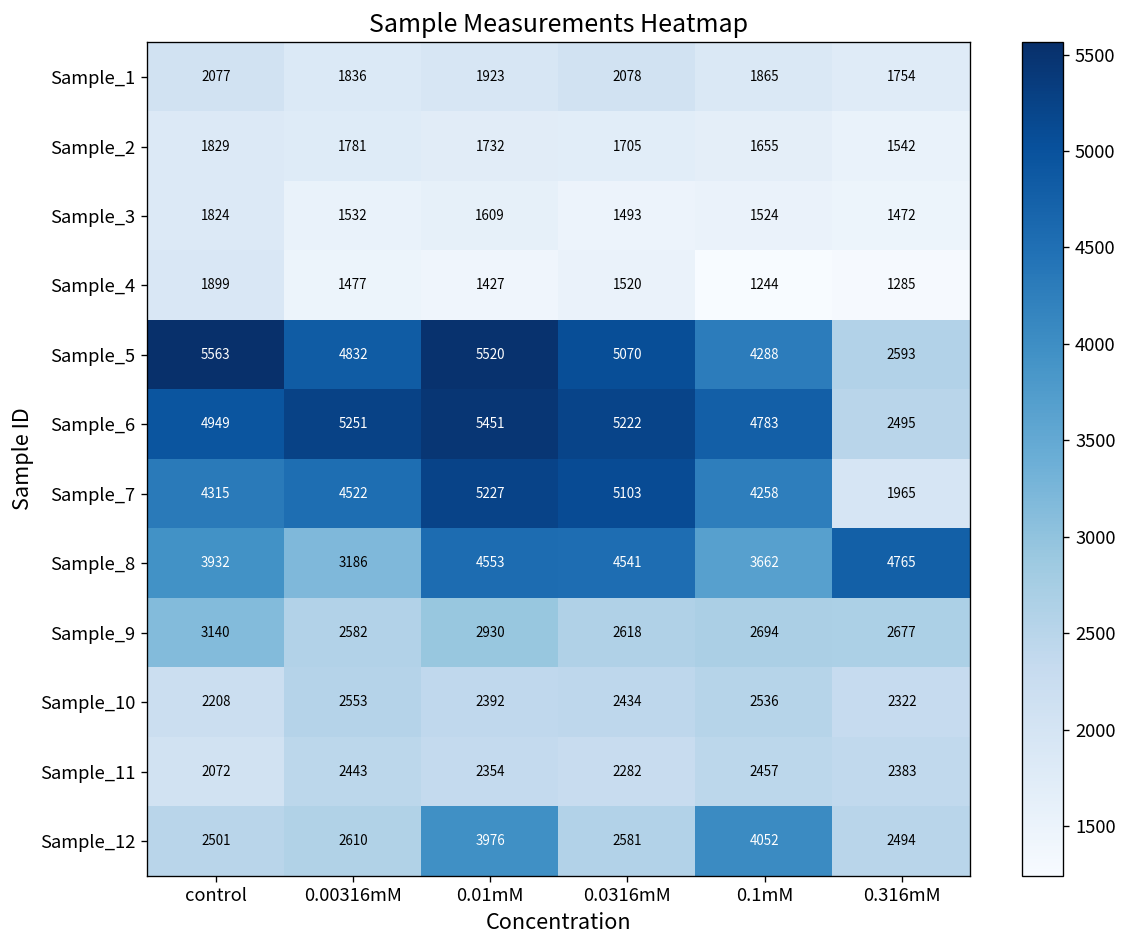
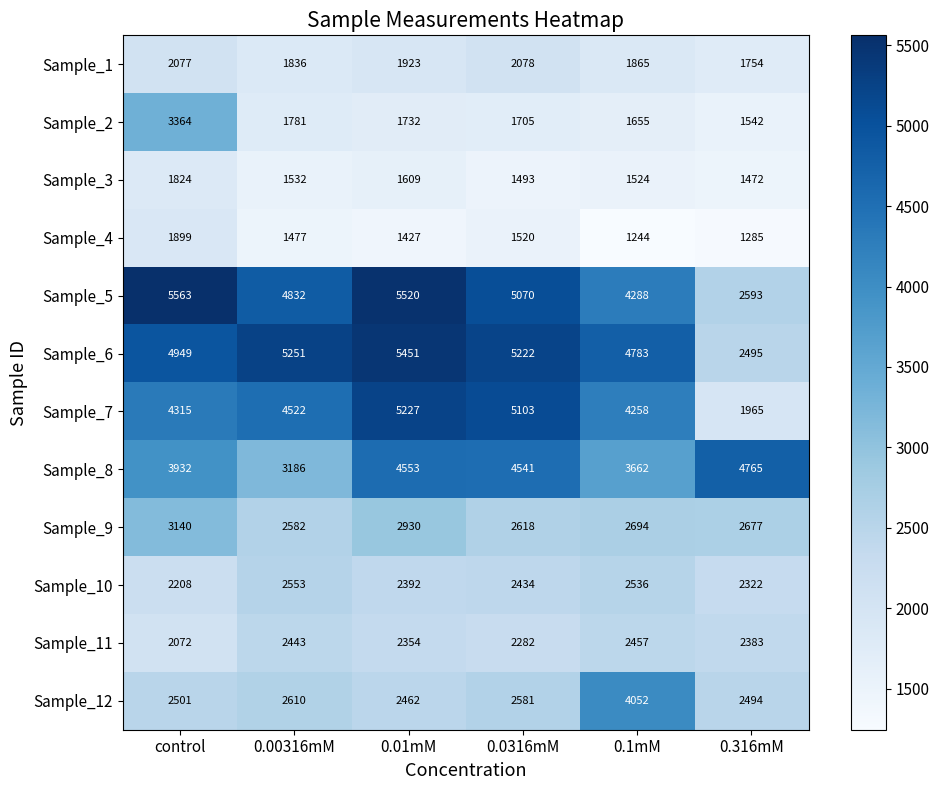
  {
    "Sample_1": {
      "control": 2077,
      "0.00316mM": 1836,
      "0.01mM": 1923,
      "0.0316mM": 2078,
      "0.1mM": 1865,
      "0.316mM": 1754
    },
    "Sample_2": {
-     "control": 1829,
+     "control": 3364,
      "0.00316mM": 1781,
      "0.01mM": 1732,
      "0.0316mM": 1705,
      "0.1mM": 1655,
      "0.316mM": 1542
    },
    "Sample_3": {
      "control": 1824,
      "0.00316mM": 1532,
      "0.01mM": 1609,
      "0.0316mM": 1493,
      "0.1mM": 1524,
      "0.316mM": 1472
    },
    "Sample_4": {
      "control": 1899,
      "0.00316mM": 1477,
      "0.01mM": 1427,
      "0.0316mM": 1520,
      "0.1mM": 1244,
      "0.316mM": 1285
    },
    "Sample_5": {
      "control": 5563,
      "0.00316mM": 4832,
      "0.01mM": 5520,
      "0.0316mM": 5070,
      "0.1mM": 4288,
      "0.316mM": 2593
    },
    "Sample_6": {
      "control": 4949,
      "0.00316mM": 5251,
      "0.01mM": 5451,
      "0.0316mM": 5222,
      "0.1mM": 4783,
      "0.316mM": 2495
    },
    "Sample_7": {
      "control": 4315,
      "0.00316mM": 4522,
      "0.01mM": 5227,
      "0.0316mM": 5103,
      "0.1mM": 4258,
      "0.316mM": 1965
    },
    "Sample_8": {
      "control": 3932,
      "0.00316mM": 3186,
      "0.01mM": 4553,
      "0.0316mM": 4541,
      "0.1mM": 3662,
      "0.316mM": 4765
    },
    "Sample_9": {
      "control": 3140,
      "0.00316mM": 2582,
      "0.01mM": 2930,
      "0.0316mM": 2618,
      "0.1mM": 2694,
      "0.316mM": 2677
    },
    "Sample_10": {
      "control": 2208,
      "0.00316mM": 2553,
      "0.01mM": 2392,
      "0.0316mM": 2434,
      "0.1mM": 2536,
      "0.316mM": 2322
    },
    "Sample_11": {
      "control": 2072,
      "0.00316mM": 2443,
      "0.01mM": 2354,
      "0.0316mM": 2282,
      "0.1mM": 2457,
      "0.316mM": 2383
    },
    "Sample_12": {
      "control": 2501,
      "0.00316mM": 2610,
-     "0.01mM": 3976,
+     "0.01mM": 2462,
      "0.0316mM": 2581,
      "0.1mM": 4052,
      "0.316mM": 2494
    }
  }
